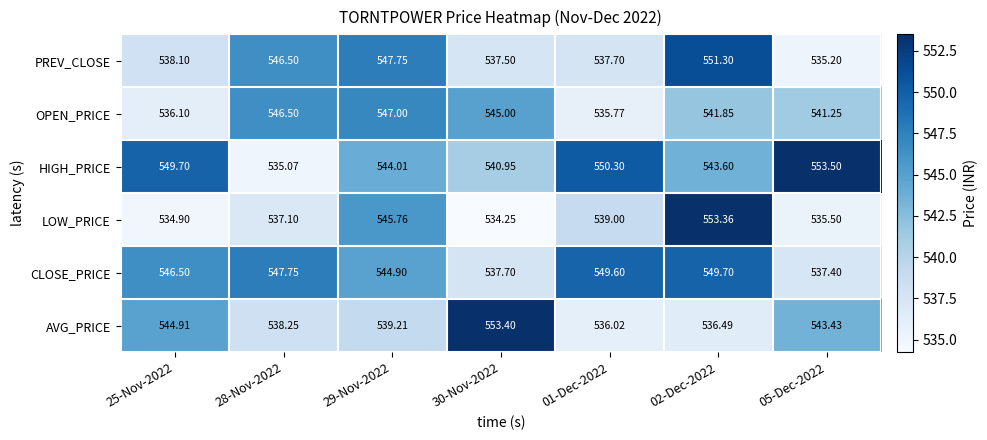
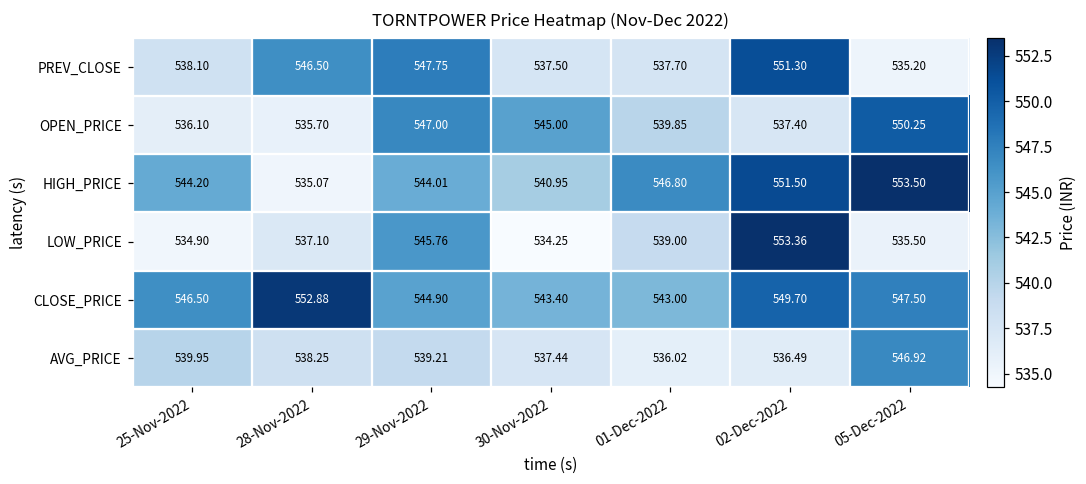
  {
    "PREV_CLOSE": {
      "25-Nov-2022": 538.10,
      "28-Nov-2022": 546.50,
      "29-Nov-2022": 547.75,
      "30-Nov-2022": 537.50,
      "01-Dec-2022": 537.70,
      "02-Dec-2022": 551.30,
      "05-Dec-2022": 535.20
    },
    "OPEN_PRICE": {
      "25-Nov-2022": 536.10,
-     "28-Nov-2022": 546.50,
+     "28-Nov-2022": 535.70,
      "29-Nov-2022": 547.00,
      "30-Nov-2022": 545.00,
-     "01-Dec-2022": 535.77,
-     "02-Dec-2022": 541.85,
-     "05-Dec-2022": 541.25
+     "01-Dec-2022": 539.85,
+     "02-Dec-2022": 537.40,
+     "05-Dec-2022": 550.25
    },
    "HIGH_PRICE": {
-     "25-Nov-2022": 549.70,
+     "25-Nov-2022": 544.20,
      "28-Nov-2022": 535.07,
      "29-Nov-2022": 544.01,
      "30-Nov-2022": 540.95,
-     "01-Dec-2022": 550.30,
-     "02-Dec-2022": 543.60,
+     "01-Dec-2022": 546.80,
+     "02-Dec-2022": 551.50,
      "05-Dec-2022": 553.50
    },
    "LOW_PRICE": {
      "25-Nov-2022": 534.90,
      "28-Nov-2022": 537.10,
      "29-Nov-2022": 545.76,
      "30-Nov-2022": 534.25,
      "01-Dec-2022": 539.00,
      "02-Dec-2022": 553.36,
      "05-Dec-2022": 535.50
    },
    "CLOSE_PRICE": {
      "25-Nov-2022": 546.50,
-     "28-Nov-2022": 547.75,
+     "28-Nov-2022": 552.88,
      "29-Nov-2022": 544.90,
-     "30-Nov-2022": 537.70,
-     "01-Dec-2022": 549.60,
+     "30-Nov-2022": 543.40,
+     "01-Dec-2022": 543.00,
      "02-Dec-2022": 549.70,
-     "05-Dec-2022": 537.40
+     "05-Dec-2022": 547.50
    },
    "AVG_PRICE": {
-     "25-Nov-2022": 544.91,
+     "25-Nov-2022": 539.95,
      "28-Nov-2022": 538.25,
      "29-Nov-2022": 539.21,
-     "30-Nov-2022": 553.40,
+     "30-Nov-2022": 537.44,
      "01-Dec-2022": 536.02,
      "02-Dec-2022": 536.49,
-     "05-Dec-2022": 543.43
+     "05-Dec-2022": 546.92
    }
  }
